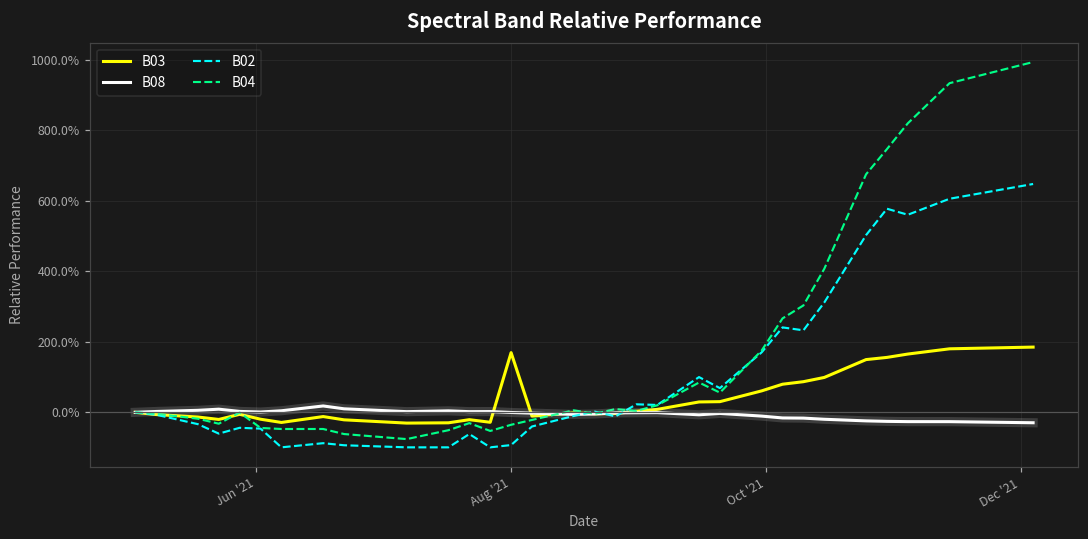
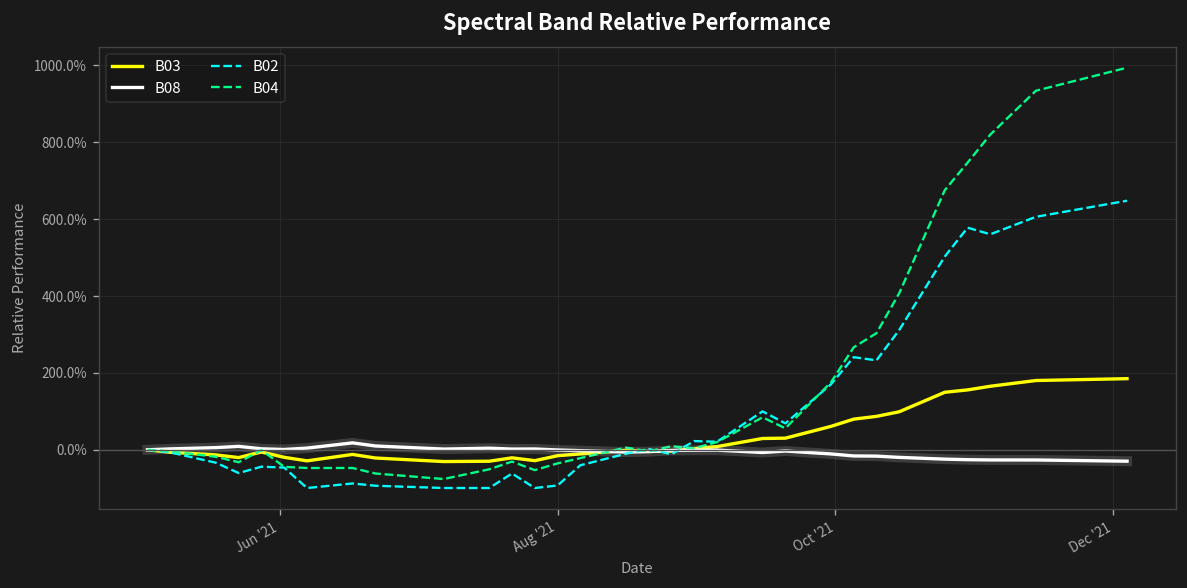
  {
    "B03": {
-     "Aug '21": "170%"
+     "Aug '21": "-20%"
    },
    "B08": {
      "Aug '21": "0%"
    },
    "B02": {
      "Aug '21": "-90%"
    },
    "B04": {
      "Aug '21": "-40%"
    }
  }
